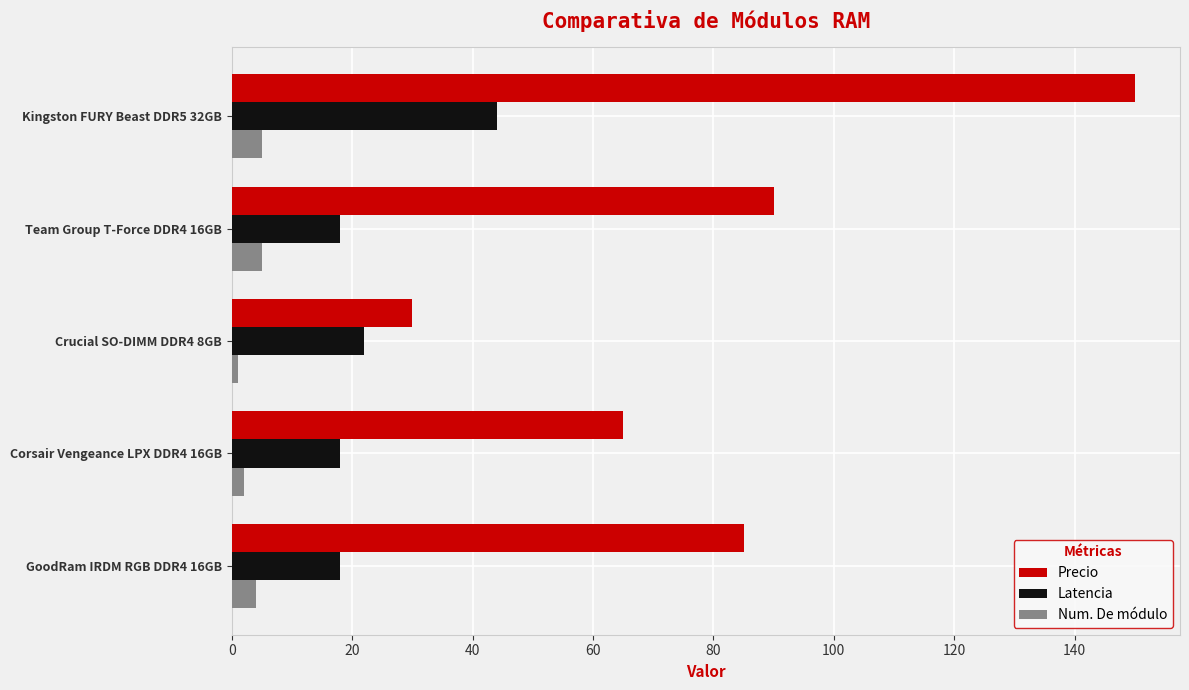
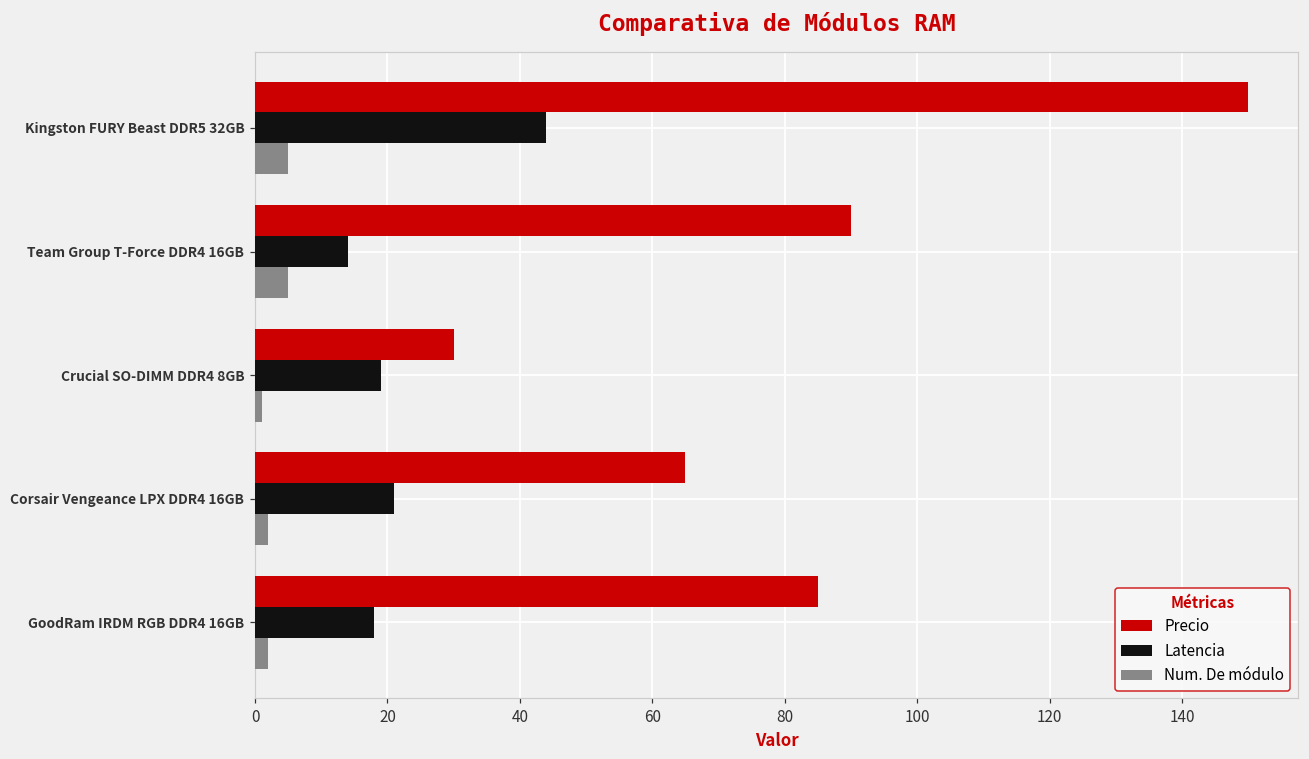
  {
    "Precio": {
      "Kingston FURY Beast DDR5 32GB": 150,
      "Team Group T-Force DDR4 16GB": 90,
      "Crucial SO-DIMM DDR4 8GB": 30,
      "Corsair Vengeance LPX DDR4 16GB": 65,
      "GoodRam IRDM RGB DDR4 16GB": 85
    },
    "Latencia": {
      "Kingston FURY Beast DDR5 32GB": 44,
-     "Team Group T-Force DDR4 16GB": 18,
-     "Crucial SO-DIMM DDR4 8GB": 22,
-     "Corsair Vengeance LPX DDR4 16GB": 18,
+     "Team Group T-Force DDR4 16GB": 14,
+     "Crucial SO-DIMM DDR4 8GB": 19,
+     "Corsair Vengeance LPX DDR4 16GB": 21,
      "GoodRam IRDM RGB DDR4 16GB": 18
    },
    "Num. De módulo": {
      "Kingston FURY Beast DDR5 32GB": 5,
      "Team Group T-Force DDR4 16GB": 5,
      "Crucial SO-DIMM DDR4 8GB": 1,
      "Corsair Vengeance LPX DDR4 16GB": 2,
-     "GoodRam IRDM RGB DDR4 16GB": 4
+     "GoodRam IRDM RGB DDR4 16GB": 2
    }
  }
